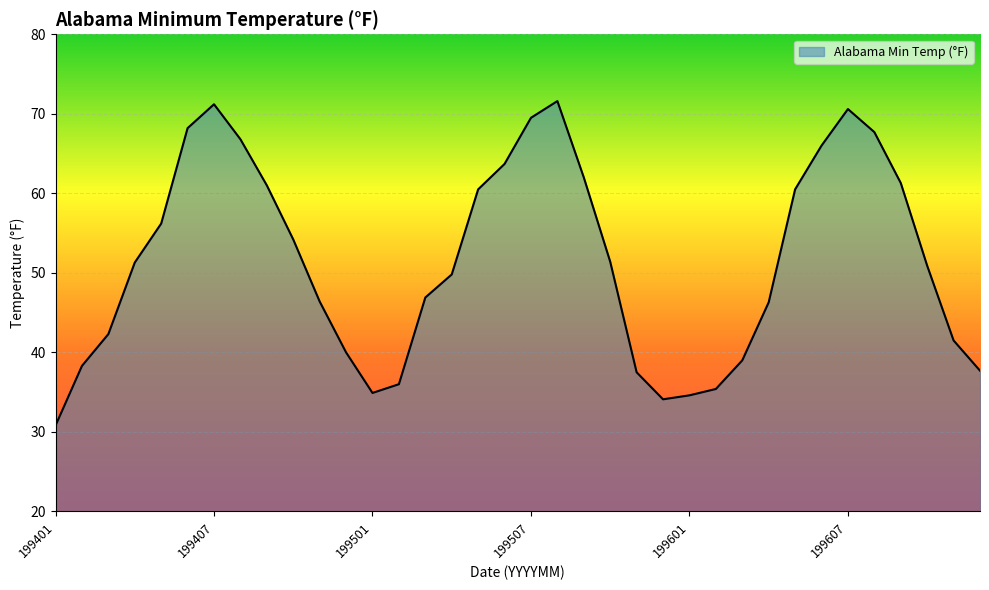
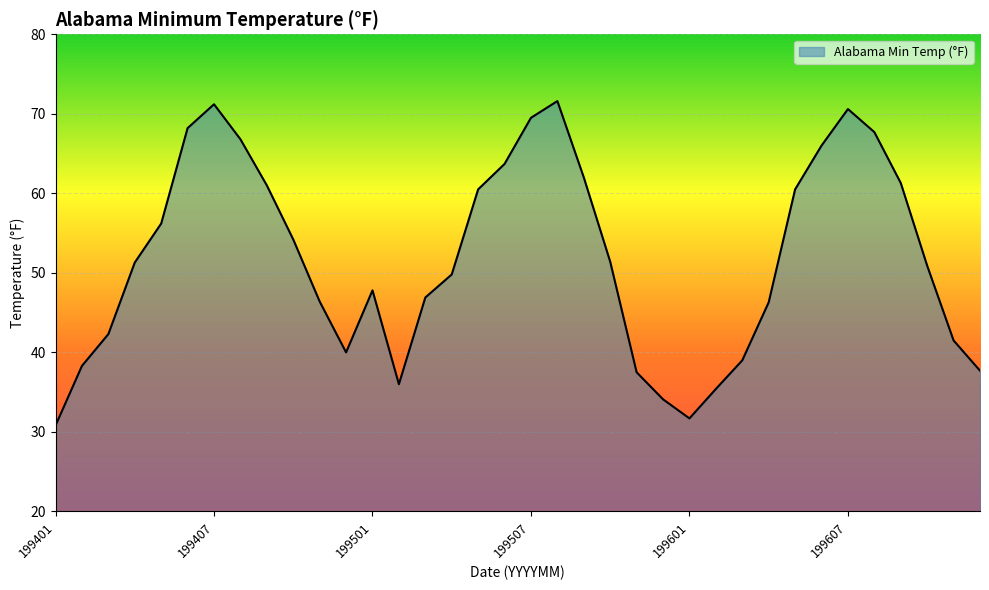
  {
    "199401": 31,
    "199407": 71,
-   "199501": 35,
+   "199501": 48,
    "199507": 70,
-   "199601": 35,
+   "199601": 32,
    "199607": 71
  }
